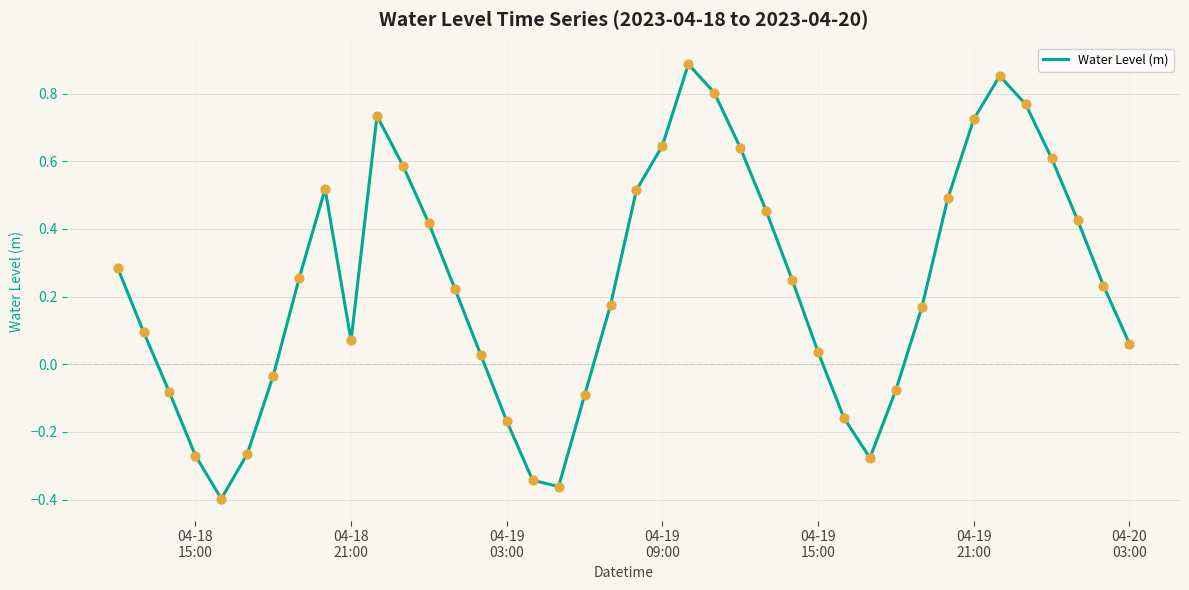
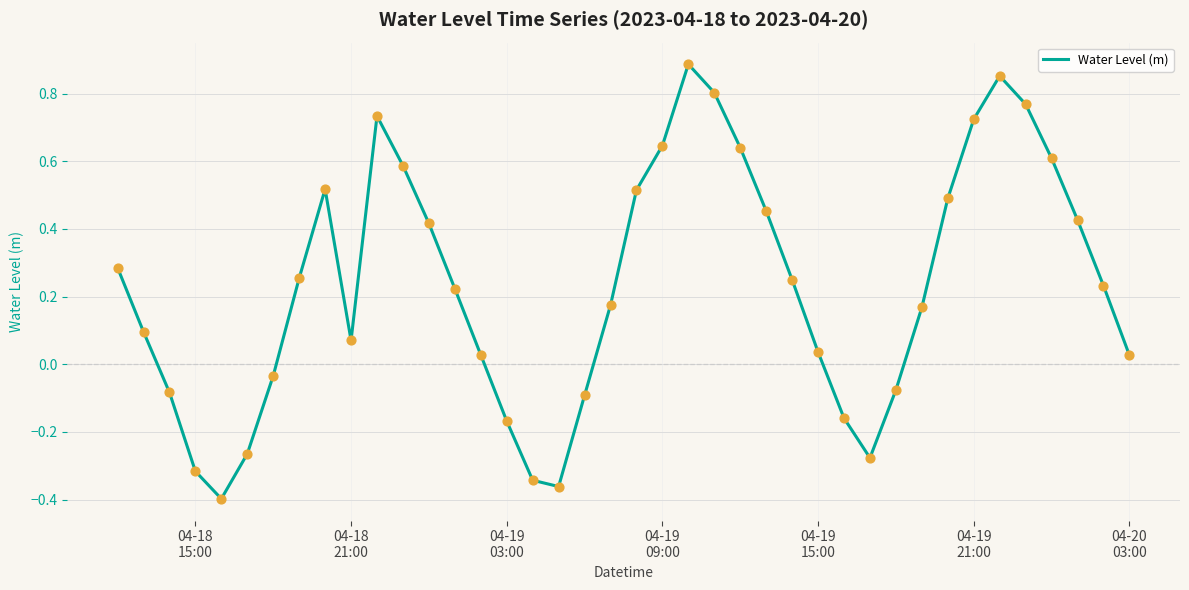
  {
-   "04-18 15:00": -0.27,
+   "04-18 15:00": -0.32,
    "04-18 21:00": 0.07,
    "04-19 03:00": -0.17,
    "04-19 09:00": 0.65,
    "04-19 15:00": 0.04,
    "04-19 21:00": 0.72,
-   "04-20 03:00": 0.06
+   "04-20 03:00": 0.03
  }
